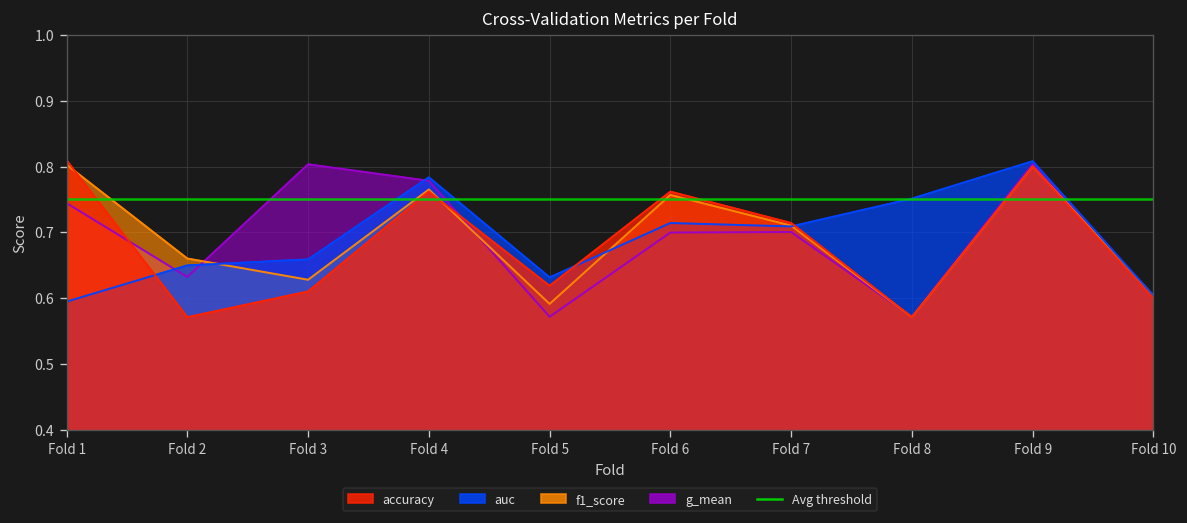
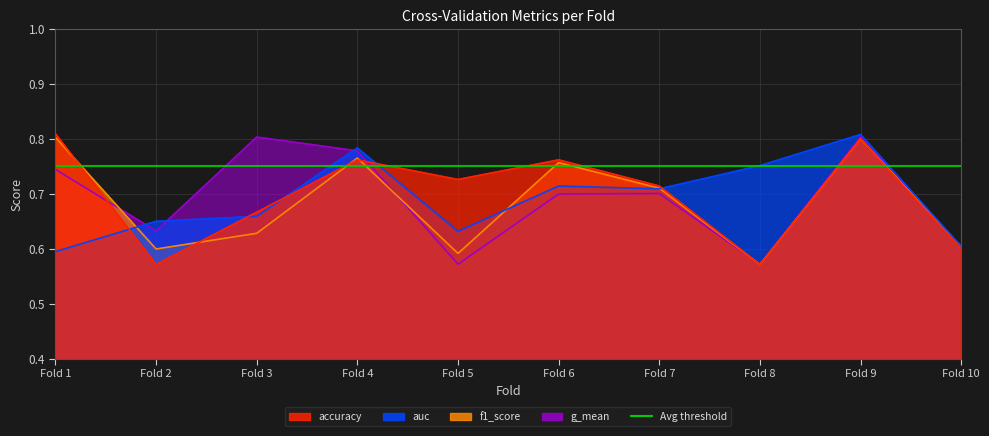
  {
    "g_mean": {
      "Fold 1": 0.74,
      "Fold 2": 0.63,
      "Fold 3": 0.80,
      "Fold 4": 0.78,
      "Fold 5": 0.57,
      "Fold 6": 0.70,
      "Fold 7": 0.70
    },
    "f1_score": {
      "Fold 1": 0.80,
-     "Fold 2": 0.66,
+     "Fold 2": 0.60,
      "Fold 3": 0.63,
      "Fold 5": 0.59,
      "Fold 6": 0.76
    },
    "auc": {
      "Fold 1": 0.60,
      "Fold 2": 0.65,
      "Fold 3": 0.66,
      "Fold 4": 0.78,
      "Fold 5": 0.63,
      "Fold 6": 0.71,
      "Fold 8": 0.75
    },
    "accuracy": {
      "Fold 1": 0.81,
      "Fold 2": 0.57,
-     "Fold 3": 0.61,
-     "Fold 5": 0.62,
+     "Fold 3": 0.67,
+     "Fold 5": 0.73,
      "Fold 6": 0.76
    }
  }
